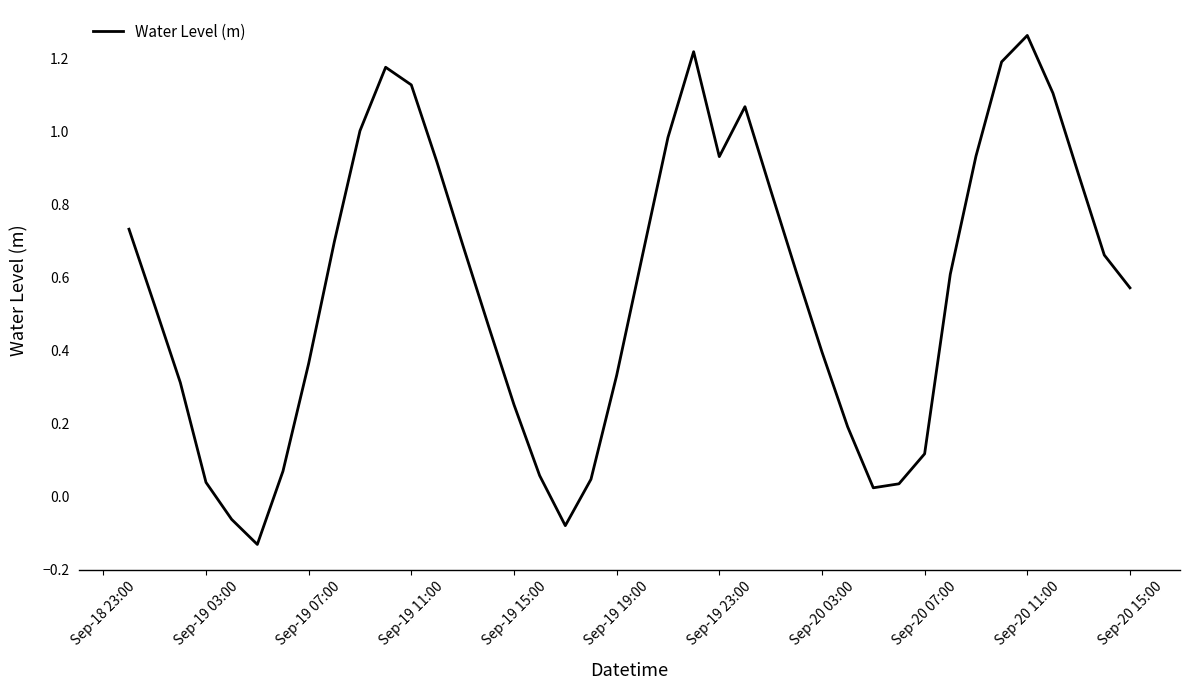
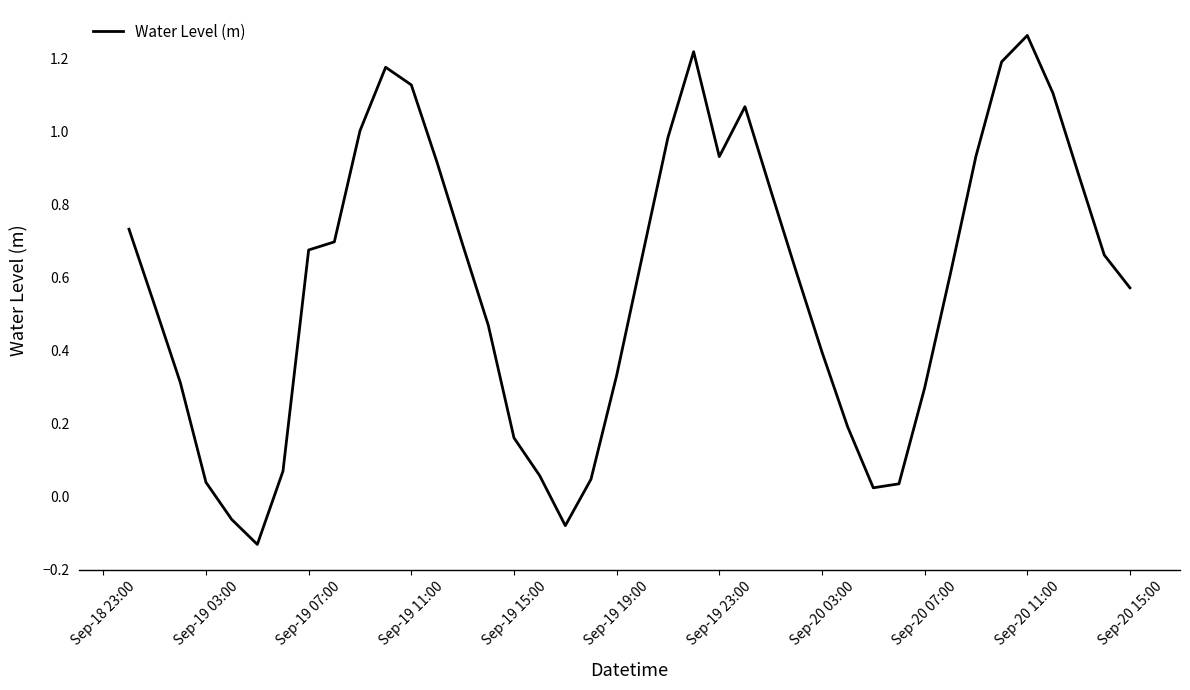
  {
    "Sep-19 03:00": 0.04,
-   "Sep-19 07:00": 0.36,
+   "Sep-19 07:00": 0.68,
    "Sep-19 11:00": 1.13,
-   "Sep-19 15:00": 0.25,
+   "Sep-19 15:00": 0.16,
    "Sep-19 19:00": 0.33,
    "Sep-19 23:00": 0.93,
    "Sep-20 03:00": 0.40,
-   "Sep-20 07:00": 0.12,
+   "Sep-20 07:00": 0.30,
    "Sep-20 11:00": 1.26,
    "Sep-20 15:00": 0.57
  }
